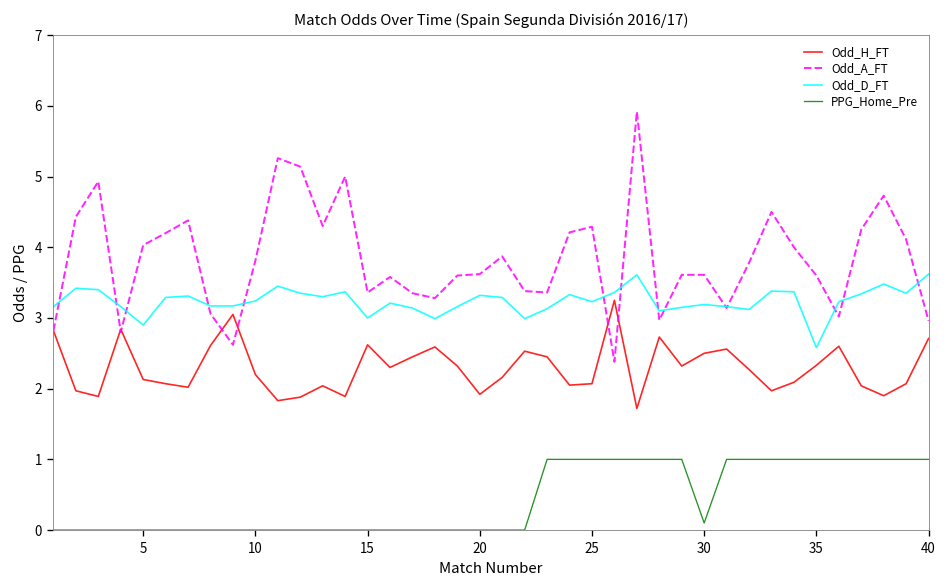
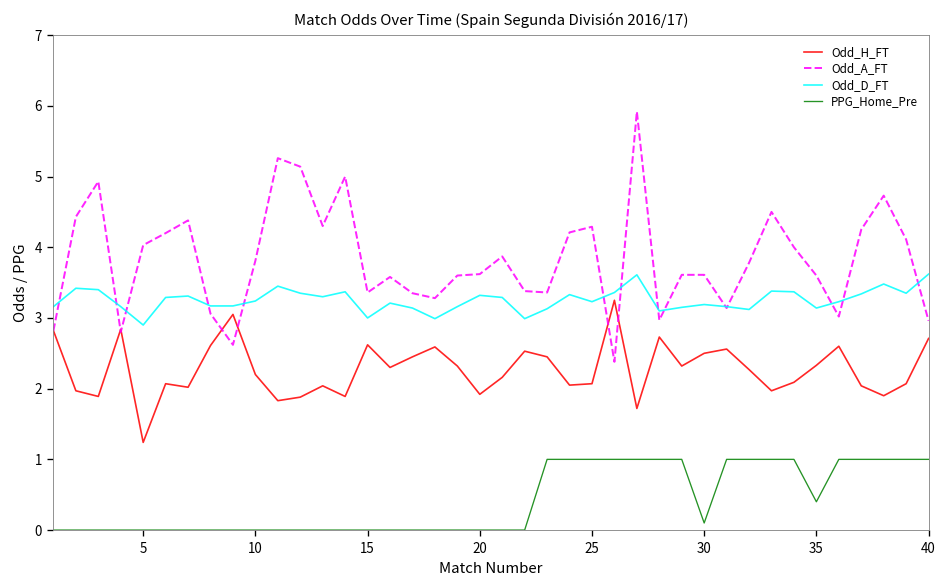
  {
    "Odd_H_FT": {
-     "5": 2.1,
+     "5": 1.2,
      "10": 2.2,
      "15": 2.6,
      "20": 1.9,
      "25": 2.1,
      "30": 2.5,
      "35": 2.3,
      "40": 2.7
    },
    "Odd_A_FT": {
      "5": 4.0,
      "10": 3.8,
      "15": 3.4,
      "20": 3.6,
      "25": 4.3,
      "30": 3.6,
      "35": 3.6,
      "40": 3.0
    },
    "Odd_D_FT": {
      "5": 2.9,
      "10": 3.2,
      "15": 3.0,
      "20": 3.3,
      "25": 3.2,
      "30": 3.2,
-     "35": 2.6,
+     "35": 3.1,
      "40": 3.6
    },
    "PPG_Home_Pre": {
      "5": 0.0,
      "10": 0.0,
      "15": 0.0,
      "20": 0.0,
      "25": 1.0,
      "30": 0.1,
-     "35": 1.0,
+     "35": 0.4,
      "40": 1.0
    }
  }
